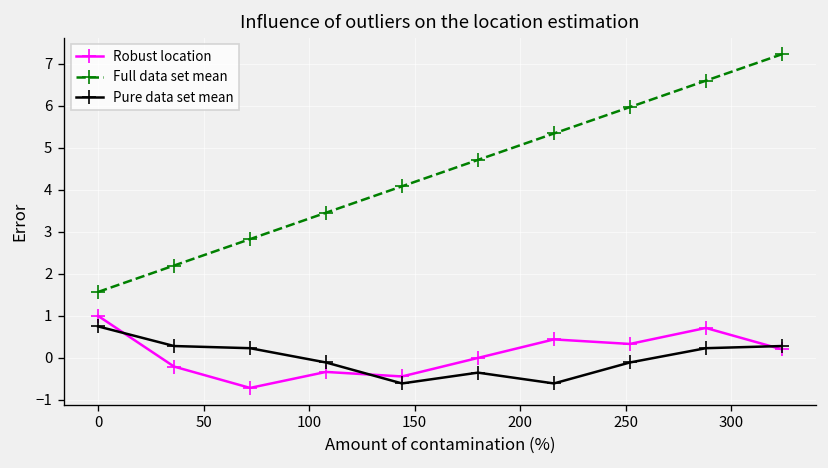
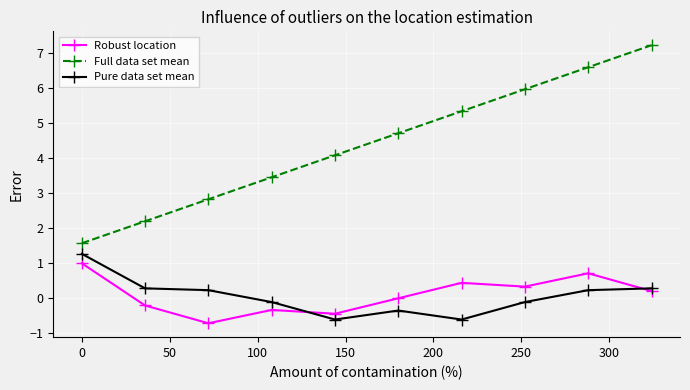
  {
    "Robust location": {
      "0": 1.0
    },
    "Full data set mean": {
      "0": 1.6
    },
    "Pure data set mean": {
-     "0": 0.8
+     "0": 1.3
    }
  }
